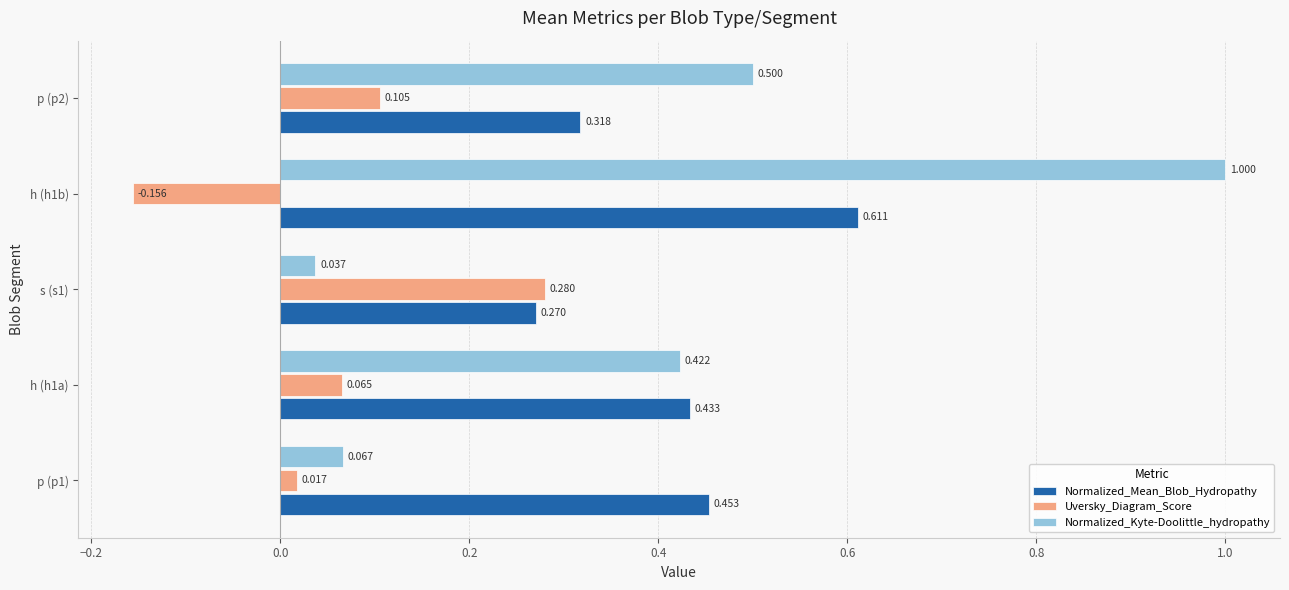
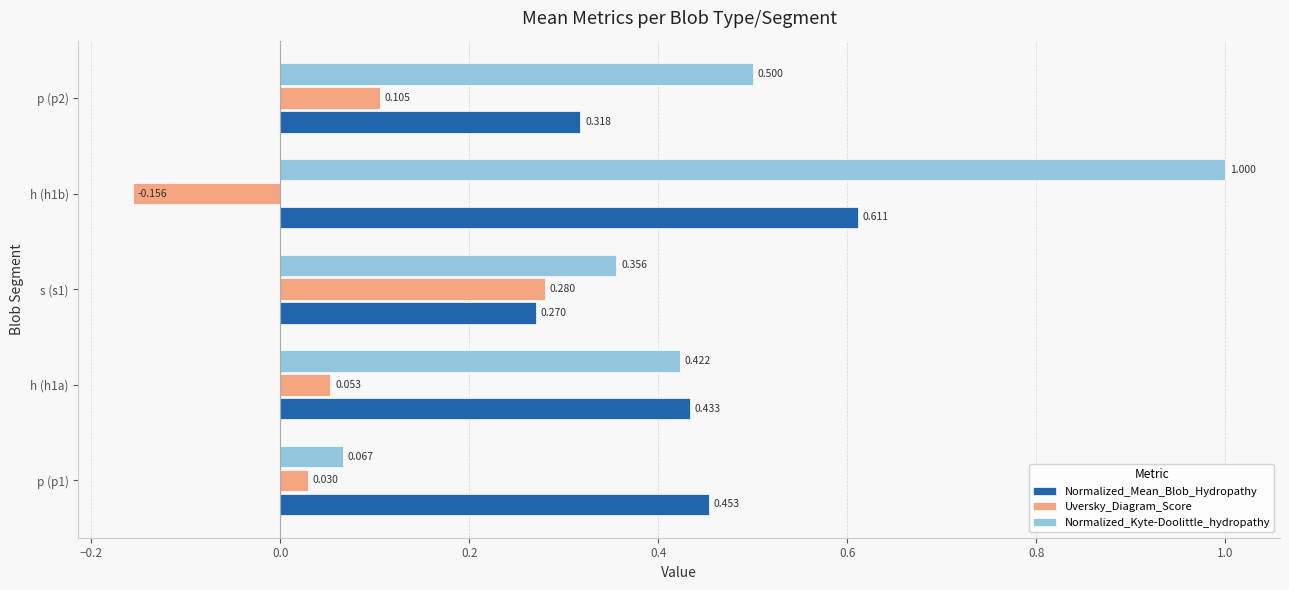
  {
    "Normalized_Mean_Blob_Hydropathy": {
      "p (p2)": 0.318,
      "h (h1b)": 0.611,
      "s (s1)": 0.270,
      "h (h1a)": 0.433,
      "p (p1)": 0.453
    },
    "Uversky_Diagram_Score": {
      "p (p2)": 0.105,
      "h (h1b)": -0.156,
      "s (s1)": 0.280,
-     "h (h1a)": 0.065,
-     "p (p1)": 0.017
+     "h (h1a)": 0.053,
+     "p (p1)": 0.030
    },
    "Normalized_Kyte-Doolittle_hydropathy": {
      "p (p2)": 0.500,
      "h (h1b)": 1.000,
-     "s (s1)": 0.037,
+     "s (s1)": 0.356,
      "h (h1a)": 0.422,
      "p (p1)": 0.067
    }
  }
